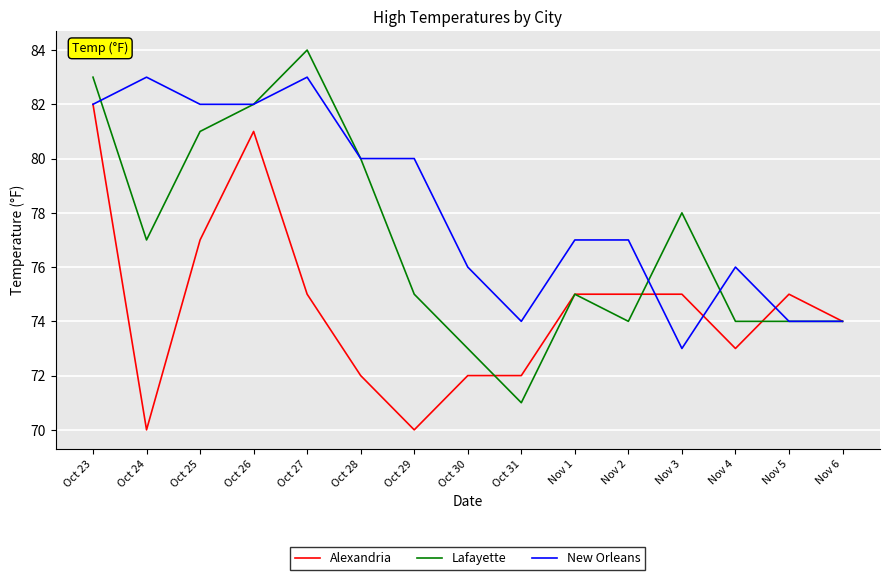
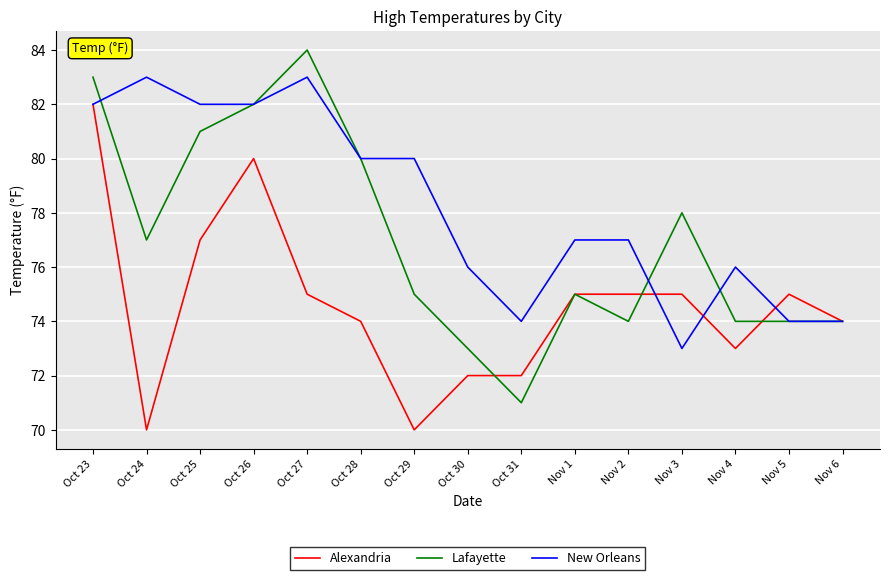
  {
    "Alexandria": {
      "Oct 24": 70,
      "Oct 25": 77,
-     "Oct 26": 81,
+     "Oct 26": 80,
      "Oct 27": 75,
-     "Oct 28": 72,
+     "Oct 28": 74,
      "Oct 29": 70,
      "Oct 30": 72,
      "Oct 31": 72,
      "Nov 2": 75,
      "Nov 3": 75,
      "Nov 4": 73,
      "Nov 5": 75
    },
    "Lafayette": {
      "Oct 23": 83,
      "Oct 24": 77,
      "Oct 25": 81,
      "Oct 27": 84,
      "Oct 29": 75,
      "Oct 30": 73,
      "Oct 31": 71,
      "Nov 2": 74,
      "Nov 3": 78,
      "Nov 4": 74
    },
    "New Orleans": {
      "Oct 24": 83,
      "Oct 25": 82,
      "Oct 27": 83,
      "Oct 29": 80,
      "Oct 30": 76,
      "Oct 31": 74,
      "Nov 1": 77,
      "Nov 2": 77,
      "Nov 3": 73,
      "Nov 4": 76
    }
  }
